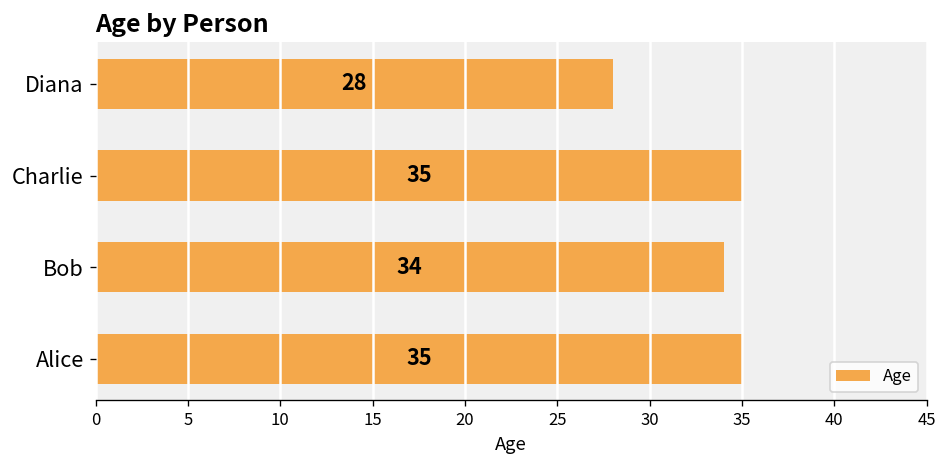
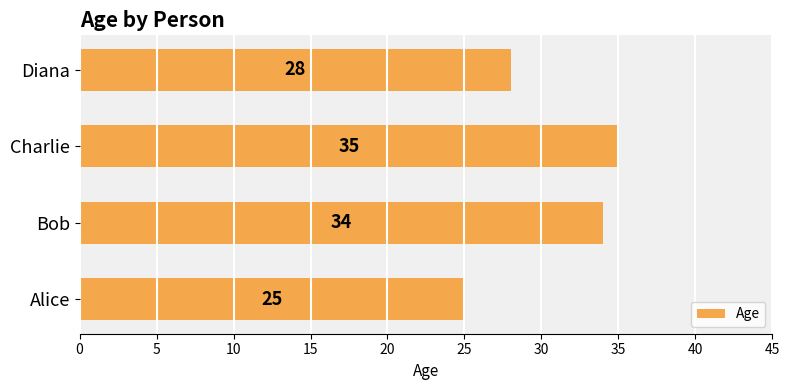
  {
    "Diana": 28,
    "Charlie": 35,
    "Bob": 34,
-   "Alice": 35
+   "Alice": 25
  }
